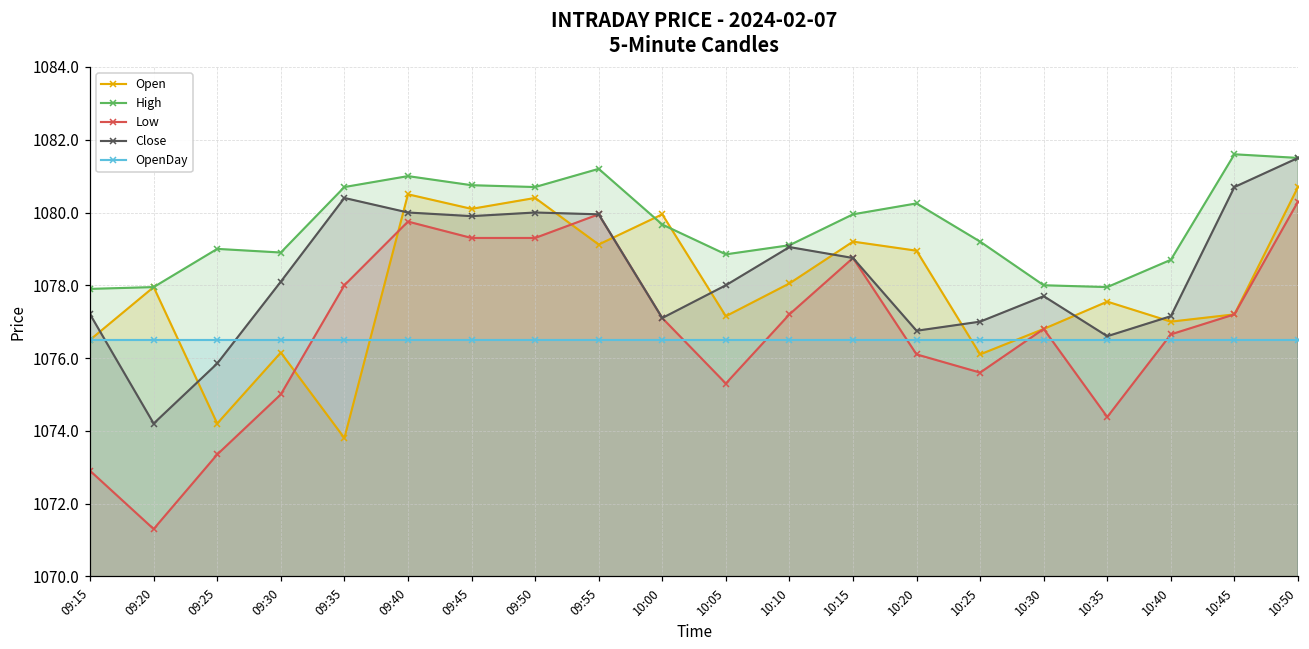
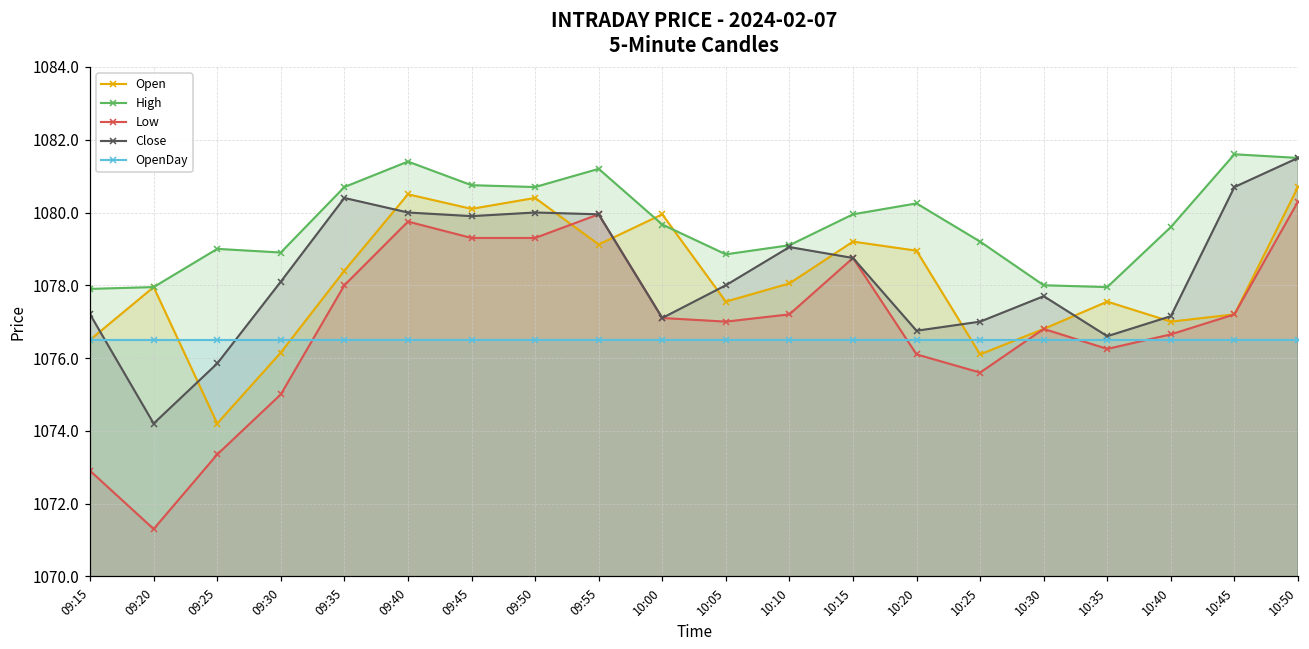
  {
    "Open": {
      "09:25": 1074.2,
      "09:30": 1076.2,
-     "09:35": 1073.8,
+     "09:35": 1078.4,
      "09:40": 1080.5,
      "09:45": 1080.1,
      "09:50": 1080.4,
      "09:55": 1079.1,
      "10:00": 1080.0,
-     "10:05": 1077.2,
+     "10:05": 1077.6,
      "10:10": 1078.1,
      "10:15": 1079.2,
      "10:20": 1079.0,
      "10:25": 1076.1,
      "10:35": 1077.6,
      "10:40": 1077.0,
      "10:50": 1080.7
    },
    "High": {
      "09:15": 1077.9,
      "09:25": 1079.0,
      "09:30": 1078.9,
      "09:35": 1080.7,
-     "09:40": 1081.0,
+     "09:40": 1081.4,
      "09:45": 1080.8,
      "09:50": 1080.7,
      "09:55": 1081.2,
      "10:00": 1079.7,
      "10:05": 1078.9,
      "10:15": 1080.0,
      "10:20": 1080.3,
      "10:25": 1079.2,
      "10:30": 1078.0,
      "10:35": 1078.0,
-     "10:40": 1078.7,
+     "10:40": 1079.6,
      "10:45": 1081.6
    },
    "Low": {
      "09:15": 1072.9,
      "09:20": 1071.3,
      "09:25": 1073.4,
      "09:30": 1075.0,
      "09:35": 1078.0,
      "09:40": 1079.8,
      "09:45": 1079.3,
      "09:50": 1079.3,
-     "10:05": 1075.3,
+     "10:05": 1077.0,
      "10:10": 1077.2,
      "10:20": 1076.1,
      "10:25": 1075.6,
-     "10:35": 1074.4,
+     "10:35": 1076.3,
      "10:40": 1076.7,
      "10:50": 1080.3
    },
    "Close": {
      "09:15": 1077.2,
      "09:20": 1074.2,
      "09:25": 1075.9,
      "09:30": 1078.1,
      "09:35": 1080.4,
      "09:40": 1080.0,
      "09:45": 1079.9,
      "09:50": 1080.0,
      "10:05": 1078.0,
      "10:20": 1076.8,
      "10:25": 1077.0,
      "10:30": 1077.7,
      "10:35": 1076.6,
      "10:40": 1077.2,
      "10:45": 1080.7
    },
    "OpenDay": {
      "09:20": 1076.5,
      "09:25": 1076.5,
      "09:30": 1076.5,
      "09:35": 1076.5,
      "09:40": 1076.5,
      "09:45": 1076.5,
      "09:50": 1076.5,
      "09:55": 1076.5,
      "10:00": 1076.5,
      "10:05": 1076.5,
      "10:10": 1076.5,
      "10:15": 1076.5,
      "10:20": 1076.5,
      "10:25": 1076.5,
      "10:30": 1076.5,
      "10:35": 1076.5,
      "10:40": 1076.5,
      "10:45": 1076.5,
      "10:50": 1076.5
    }
  }
